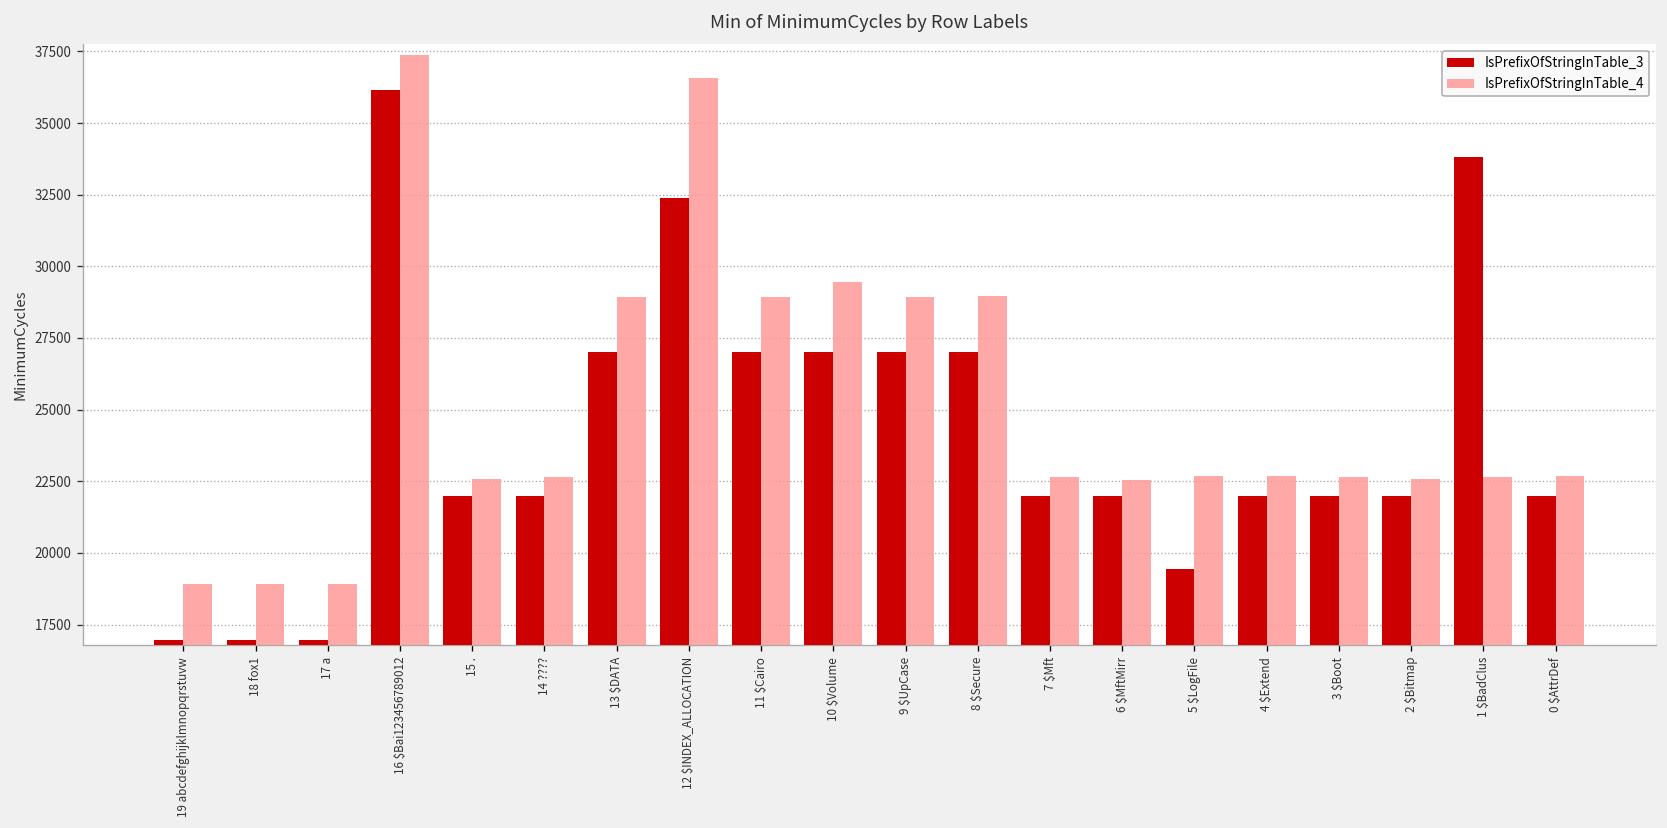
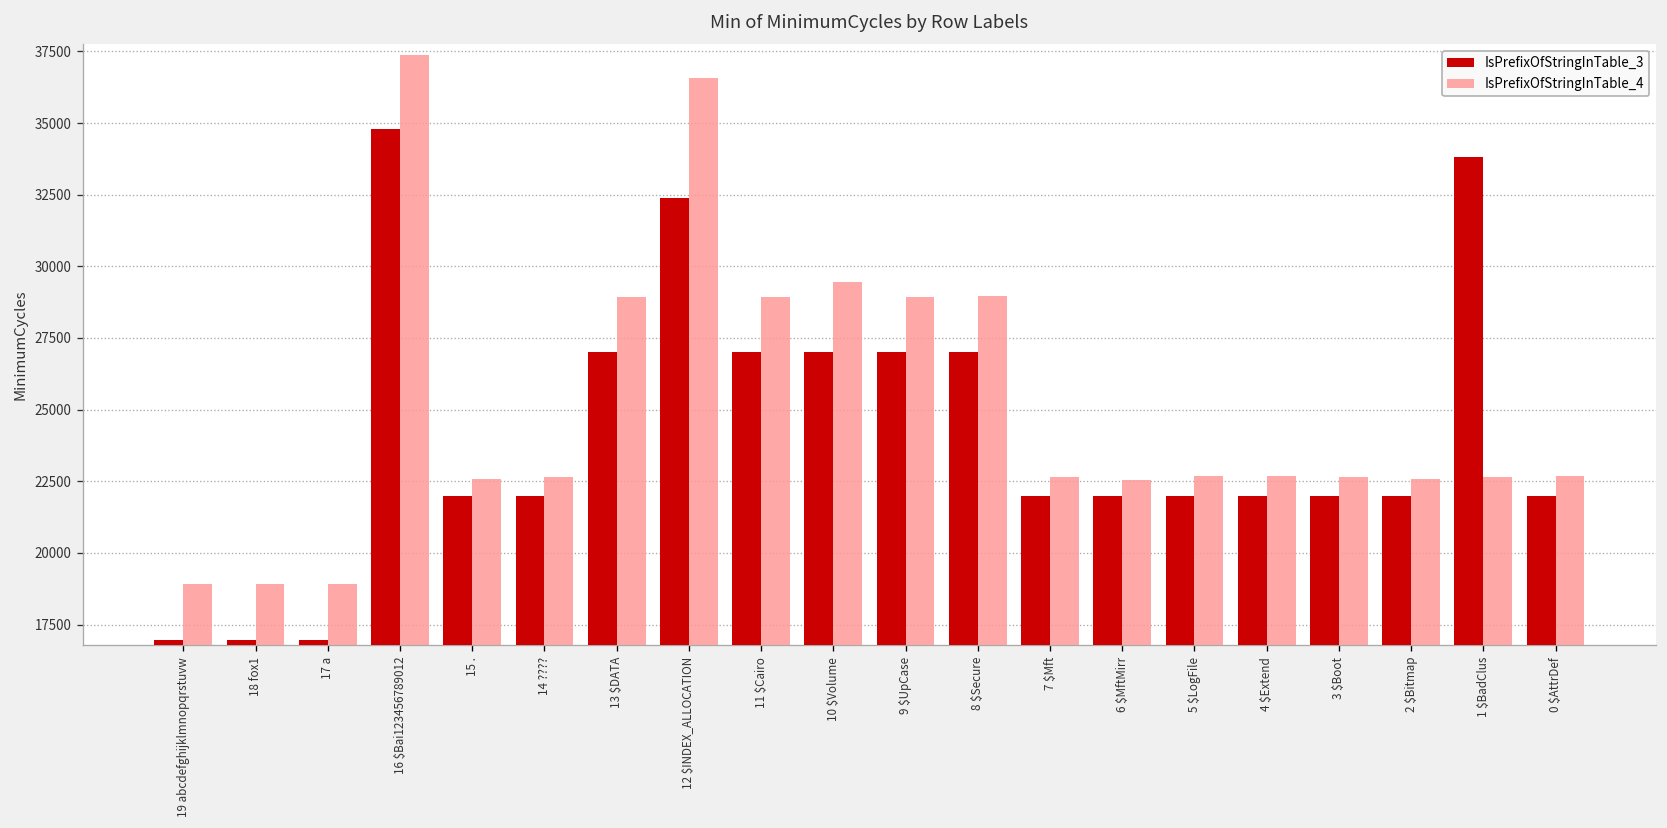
  {
    "IsPrefixOfStringInTable_3": {
      "19 abcdefghijklmnopqrstuvw": 17000,
      "18 fox1": 17000,
      "17 a": 17000,
-     "16 $Bai123456789012": 36200,
+     "16 $Bai123456789012": 34800,
      "15 .": 22000,
      "14 ????": 22000,
      "13 $DATA": 27000,
      "12 $INDEX_ALLOCATION": 32400,
      "11 $Cairo": 27000,
      "10 $Volume": 27000,
      "9 $UpCase": 27000,
      "8 $Secure": 27000,
      "7 $Mft": 22000,
      "6 $MftMirr": 22000,
-     "5 $LogFile": 19400,
+     "5 $LogFile": 22000,
      "4 $Extend": 22000,
      "3 $Boot": 22000,
      "2 $Bitmap": 22000,
      "1 $BadClus": 33800,
      "0 $AttrDef": 22000
    },
    "IsPrefixOfStringInTable_4": {
      "19 abcdefghijklmnopqrstuvw": 18900,
      "18 fox1": 18900,
      "17 a": 18900,
      "16 $Bai123456789012": 37400,
      "15 .": 22600,
      "14 ????": 22600,
      "13 $DATA": 28900,
      "12 $INDEX_ALLOCATION": 36600,
      "11 $Cairo": 28900,
      "10 $Volume": 29500,
      "9 $UpCase": 28900,
      "8 $Secure": 29000,
      "7 $Mft": 22700,
      "6 $MftMirr": 22500,
      "5 $LogFile": 22700,
      "4 $Extend": 22700,
      "3 $Boot": 22600,
      "2 $Bitmap": 22600,
      "1 $BadClus": 22700,
      "0 $AttrDef": 22700
    }
  }
